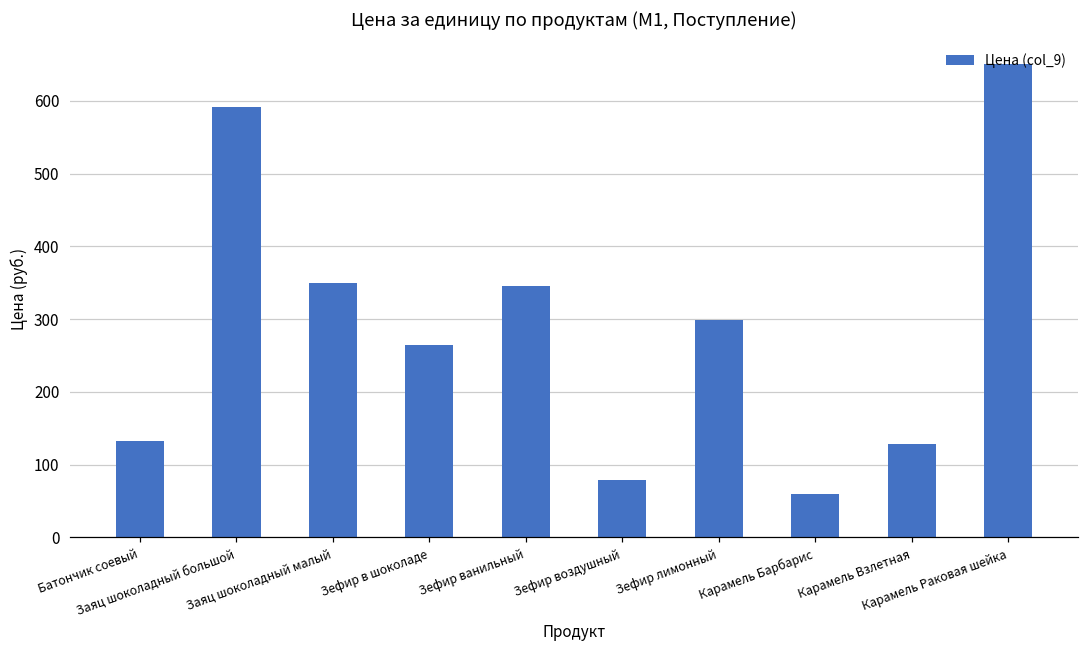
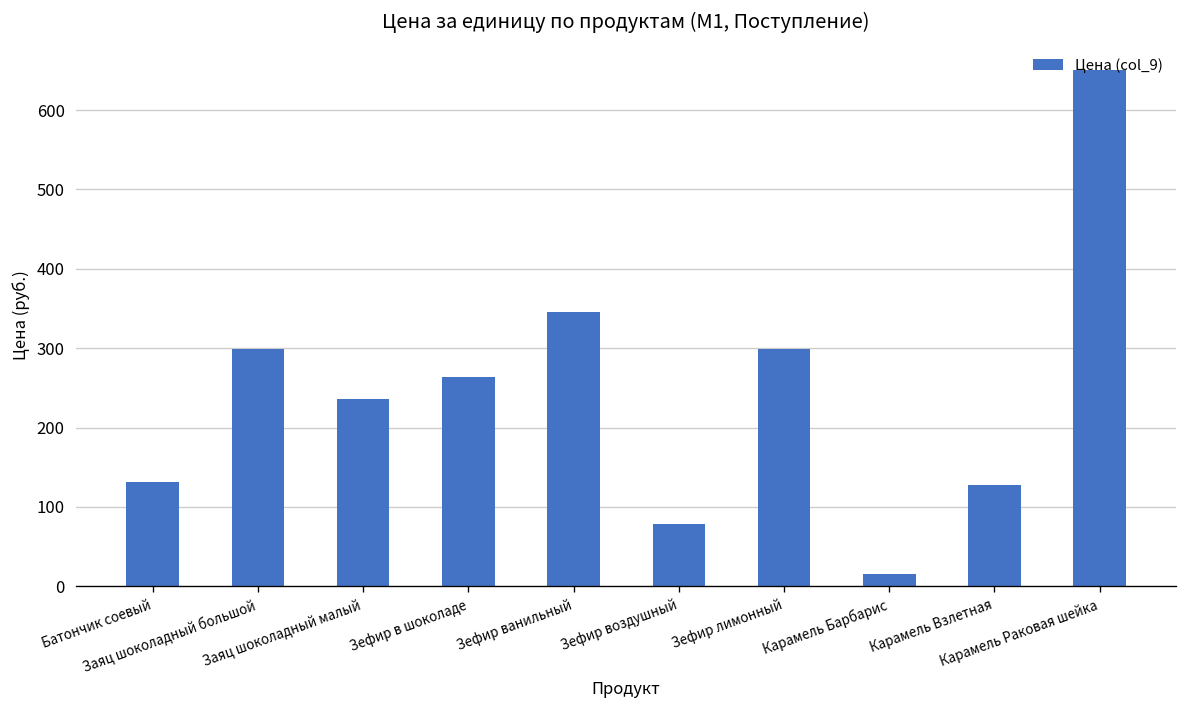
  {
    "Батончик соевый": 130,
-   "Заяц шоколадный большой": 590,
-   "Заяц шоколадный малый": 350,
+   "Заяц шоколадный большой": 300,
+   "Заяц шоколадный малый": 240,
    "Зефир в шоколаде": 260,
    "Зефир ванильный": 350,
    "Зефир воздушный": 80,
    "Зефир лимонный": 300,
-   "Карамель Барбарис": 60,
+   "Карамель Барбарис": 20,
    "Карамель Взлетная": 130,
    "Карамель Раковая шейка": 650
  }
